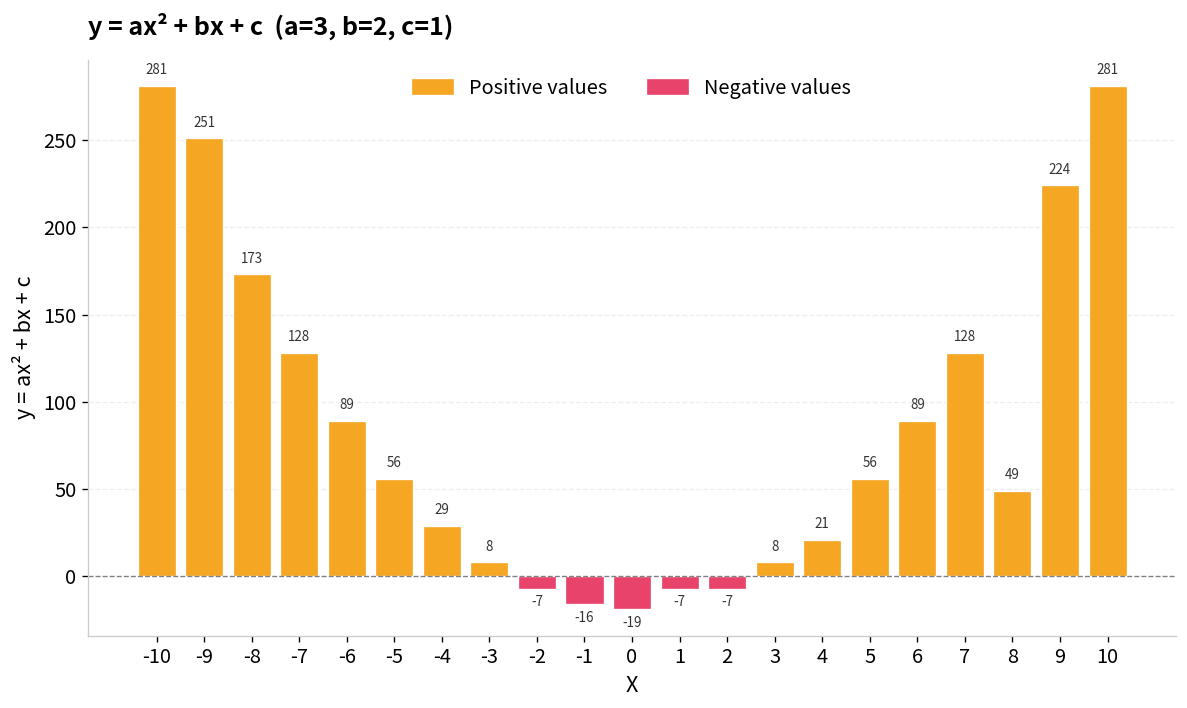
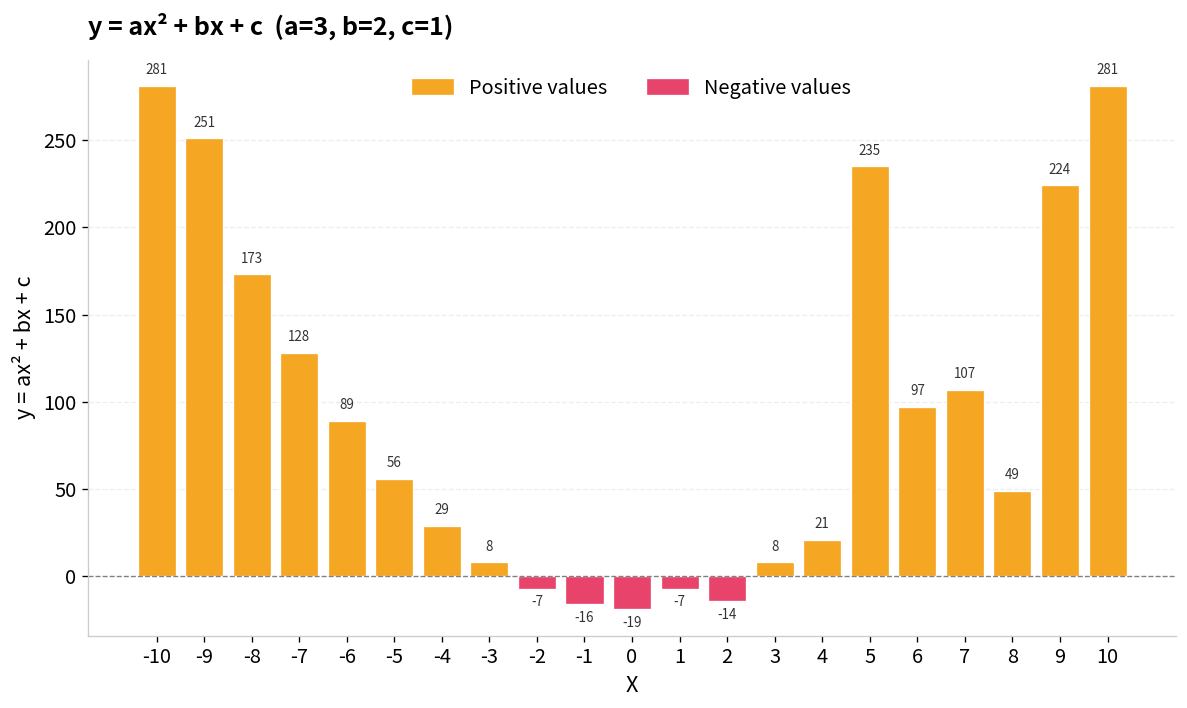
  {
    "-10": 281,
    "-9": 251,
    "-8": 173,
    "-7": 128,
    "-6": 89,
    "-5": 56,
    "-4": 29,
    "-3": 8,
    "-2": -7,
    "-1": -16,
    "0": -19,
    "1": -7,
-   "2": -7,
+   "2": -14,
    "3": 8,
    "4": 21,
-   "5": 56,
-   "6": 89,
-   "7": 128,
+   "5": 235,
+   "6": 97,
+   "7": 107,
    "8": 49,
    "9": 224,
    "10": 281
  }
